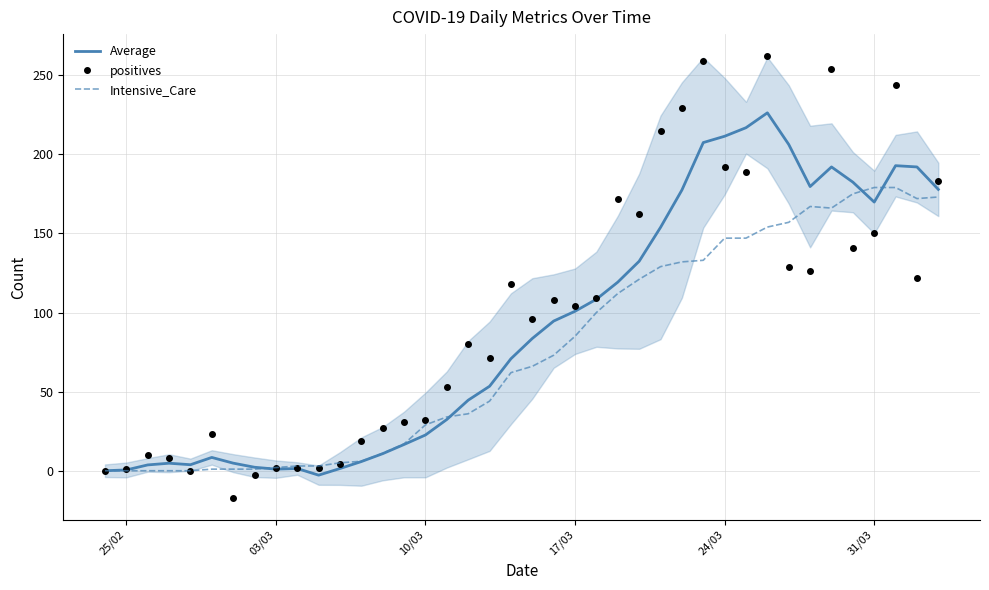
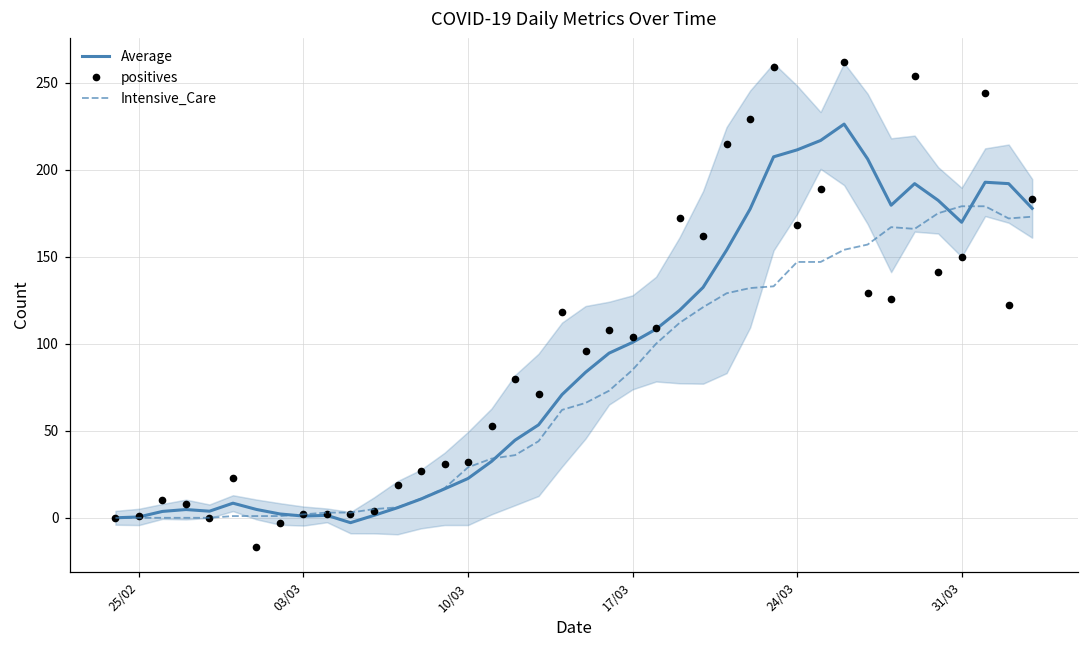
  {
    "positives": {
      "10/03": 32,
      "17/03": 104,
-     "24/03": 192,
+     "24/03": 168,
      "31/03": 150
    }
  }
